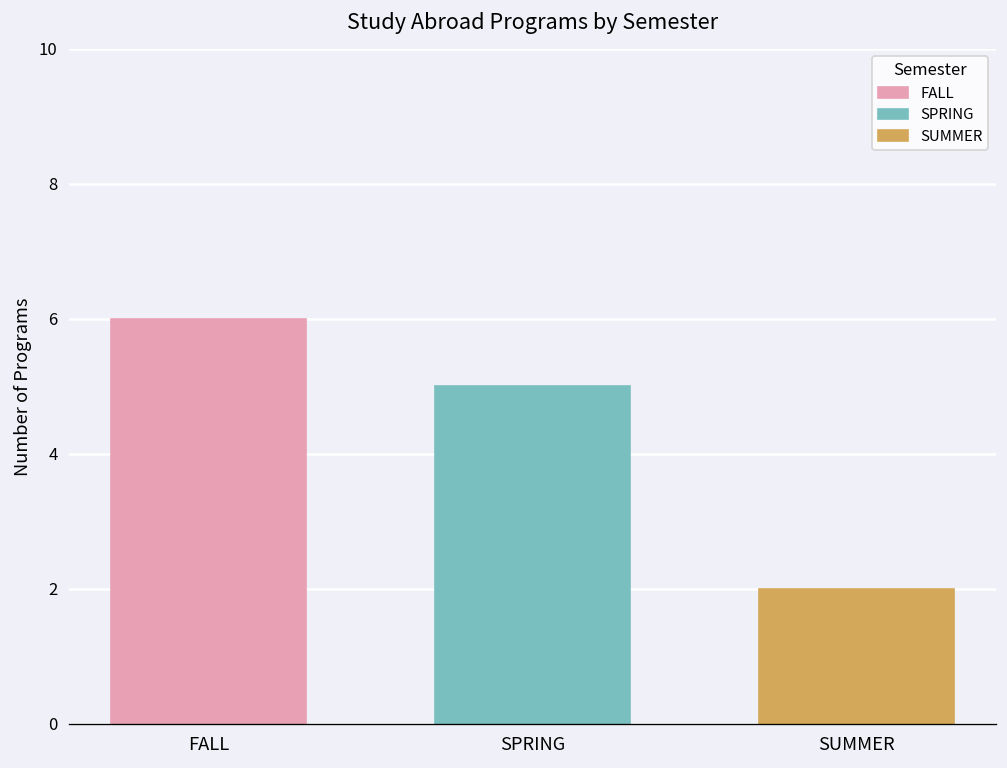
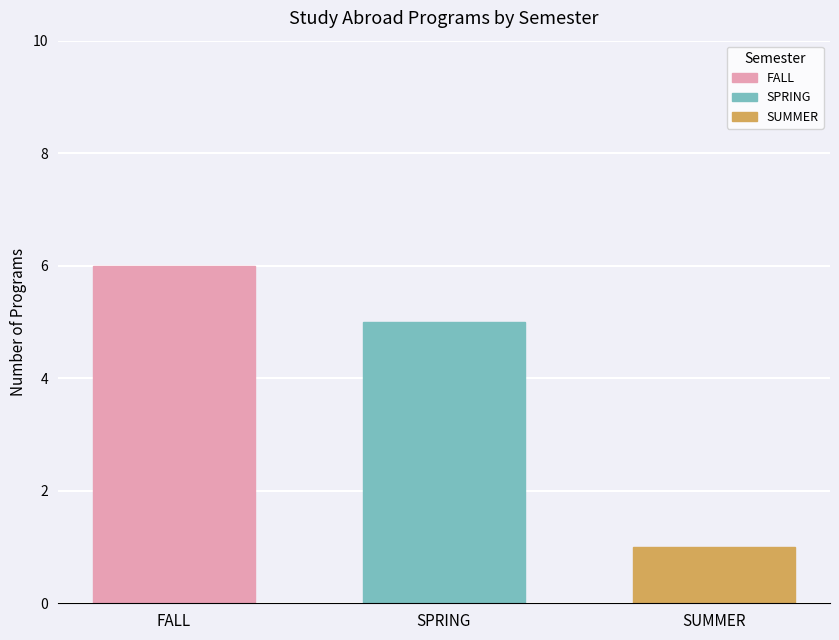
  {
    "FALL": 6,
    "SPRING": 5,
-   "SUMMER": 2
+   "SUMMER": 1
  }
